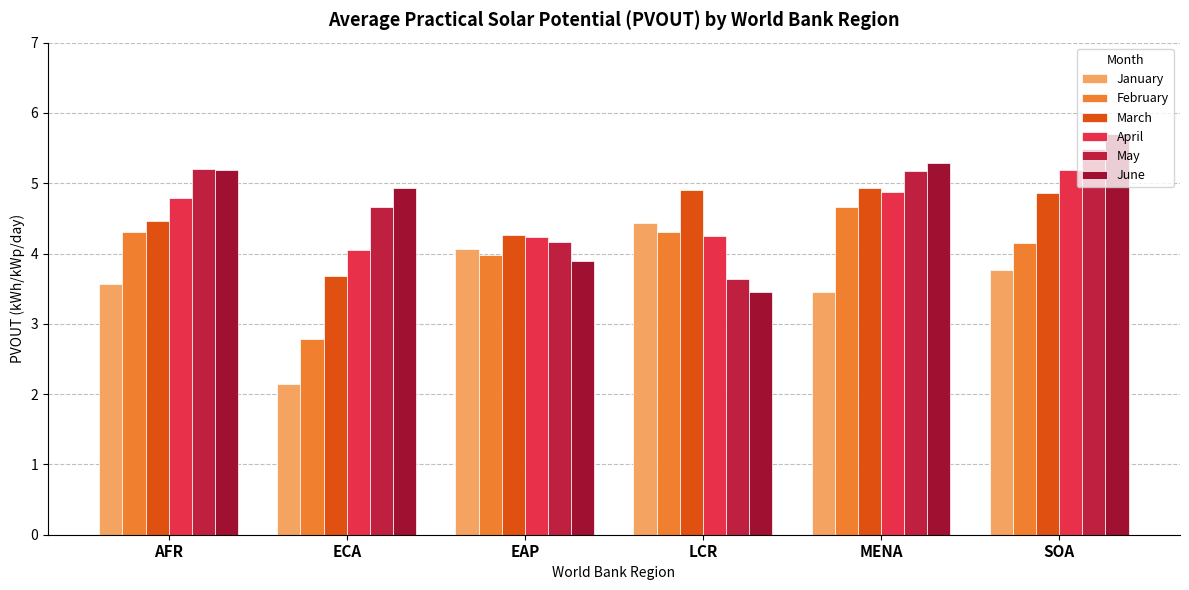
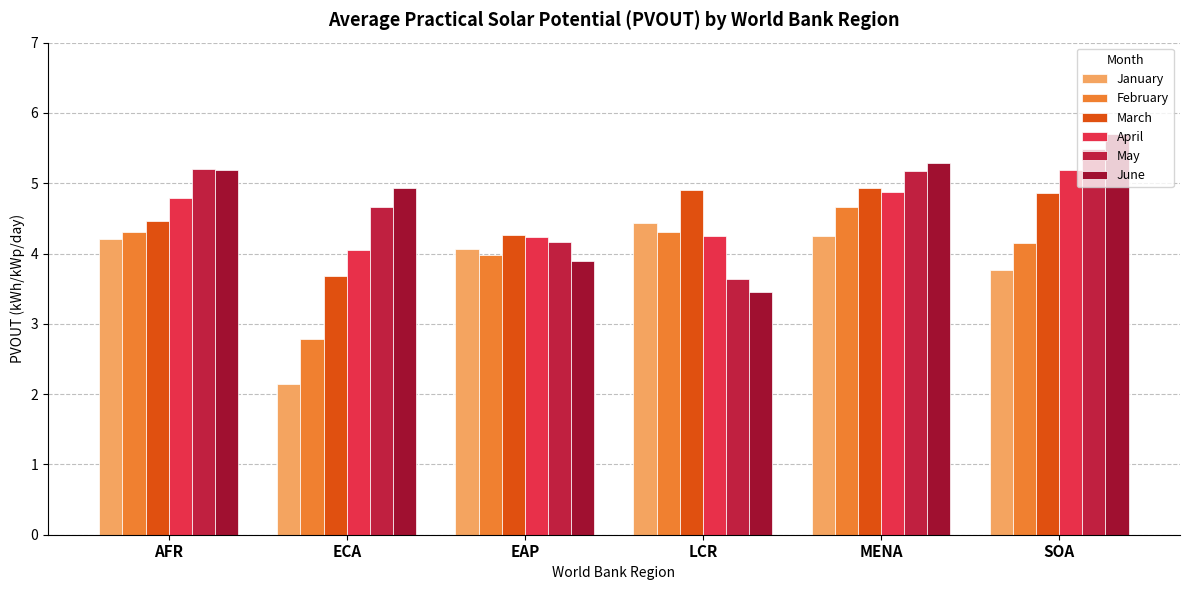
  {
    "January": {
-     "AFR": 3.6,
+     "AFR": 4.2,
      "ECA": 2.1,
      "EAP": 4.1,
      "LCR": 4.4,
-     "MENA": 3.5,
+     "MENA": 4.3,
      "SOA": 3.8
    }
  }
